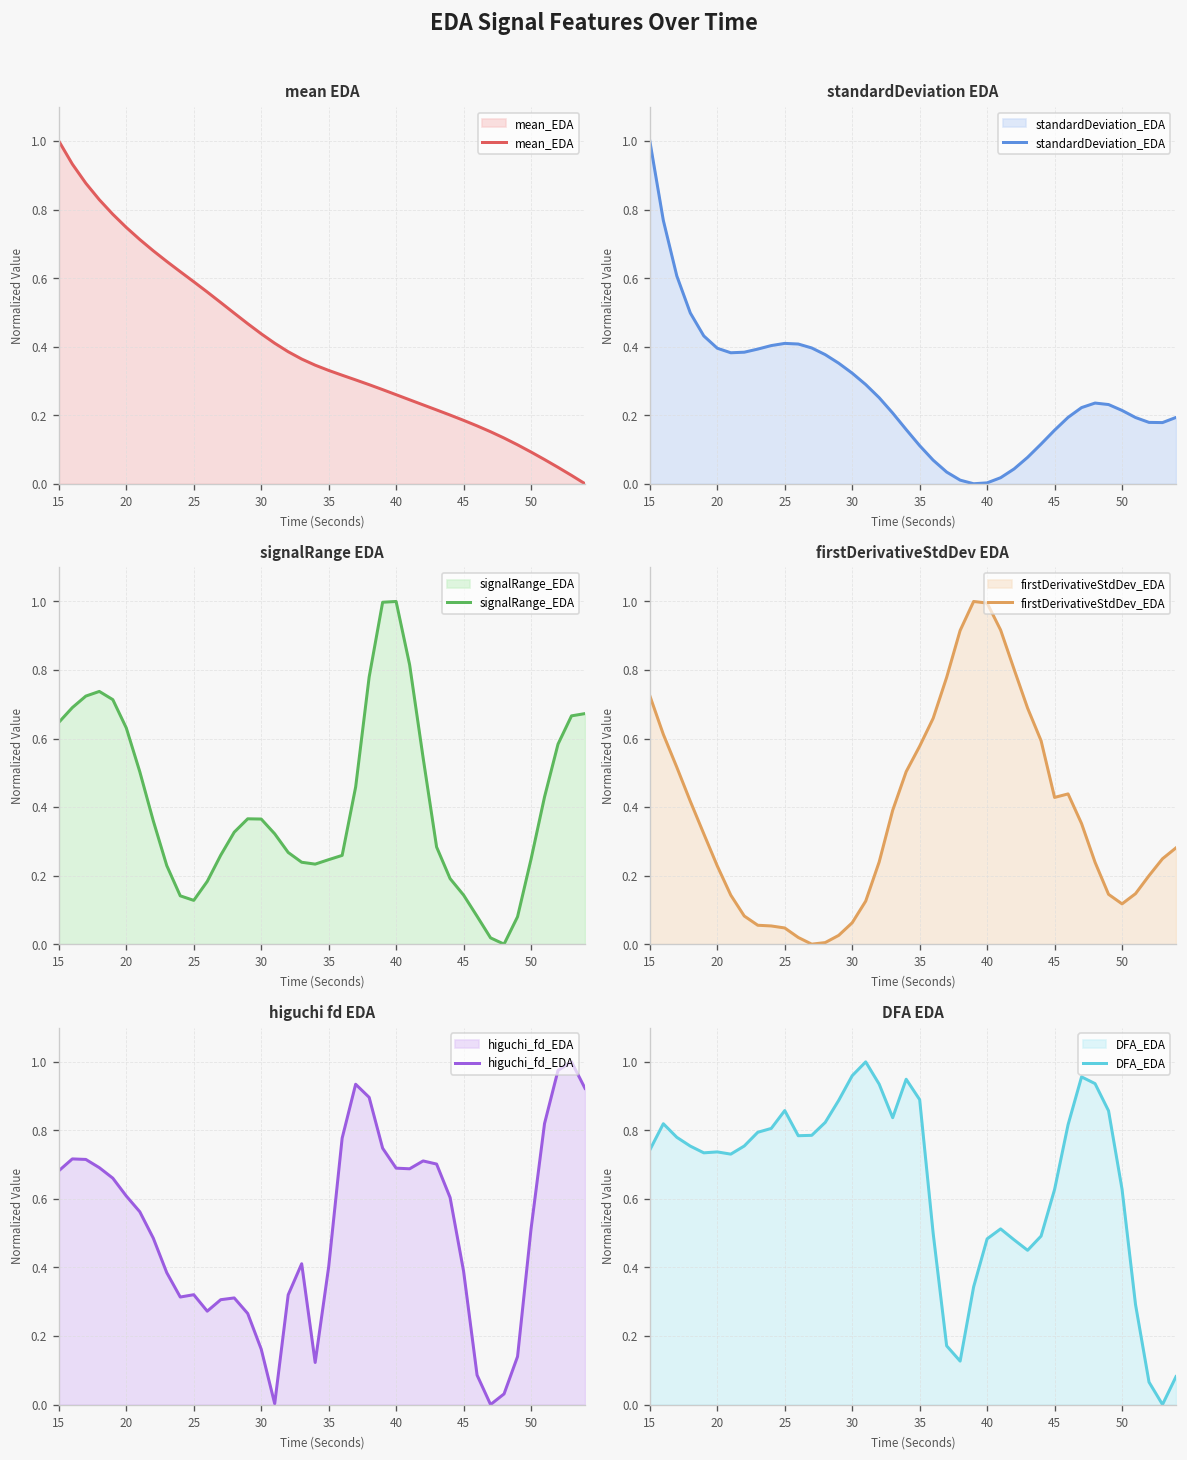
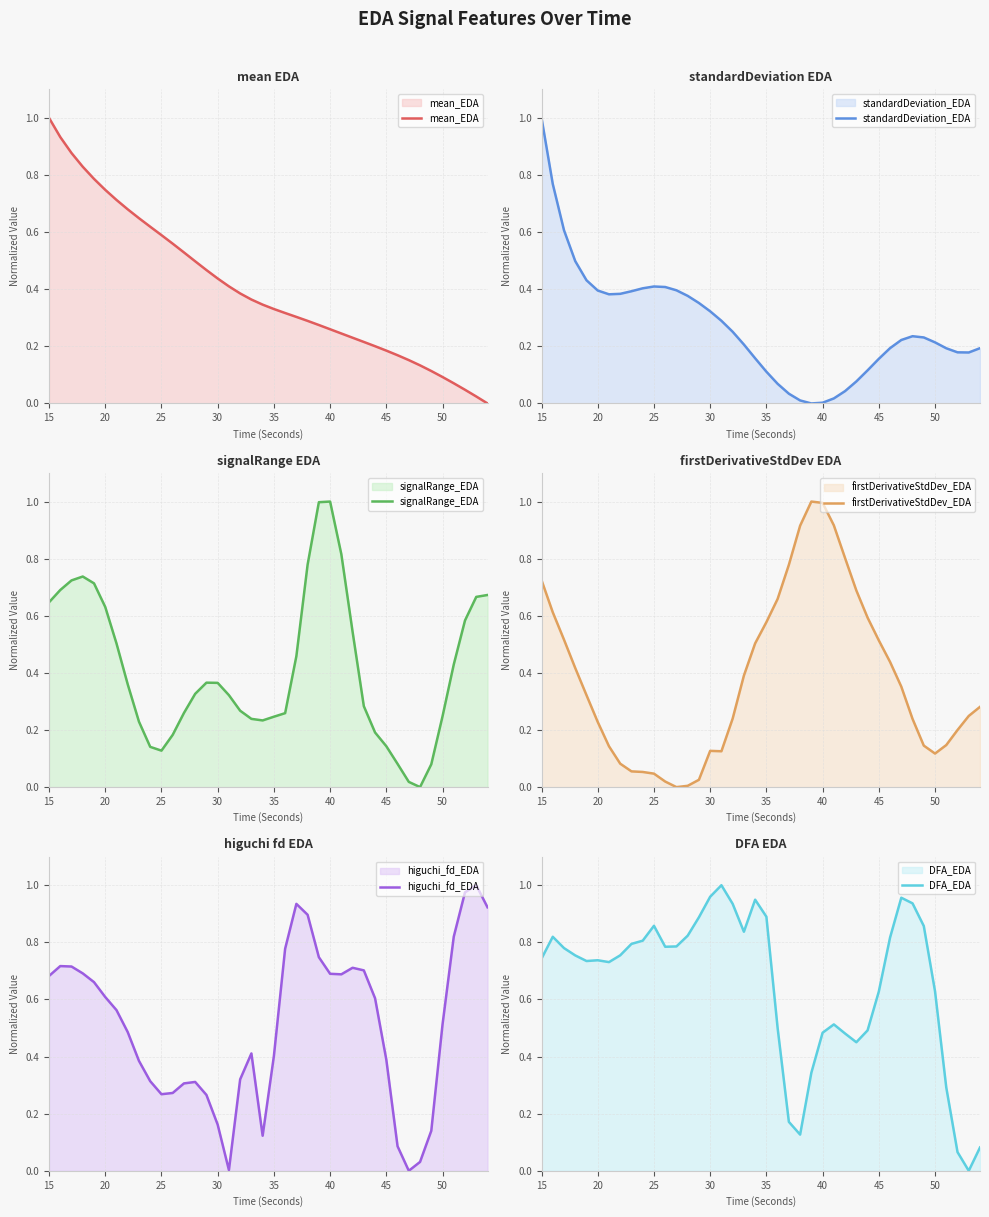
  {
    "mean EDA": {
      "15": 1.00,
      "20": 0.75,
      "25": 0.59,
      "30": 0.44,
      "35": 0.33,
      "40": 0.26,
      "45": 0.19,
      "50": 0.09
    },
    "standardDeviation EDA": {
      "15": 1.00,
      "20": 0.40,
      "25": 0.41,
      "30": 0.32,
      "35": 0.11,
      "40": 0.00,
      "45": 0.16,
      "50": 0.21
    },
    "signalRange EDA": {
      "15": 0.65,
      "20": 0.63,
      "25": 0.13,
      "30": 0.37,
      "35": 0.25,
      "40": 1.00,
      "45": 0.14,
      "50": 0.25
    },
    "firstDerivativeStdDev EDA": {
      "15": 0.72,
      "20": 0.23,
      "25": 0.05,
-     "30": 0.06,
+     "30": 0.13,
      "35": 0.58,
-     "45": 0.43,
+     "45": 0.51,
      "50": 0.12
    },
    "higuchi fd EDA": {
      "15": 0.68,
      "20": 0.61,
-     "25": 0.32,
+     "25": 0.27,
      "30": 0.16,
      "35": 0.40,
      "40": 0.69,
      "45": 0.39,
      "50": 0.51
    },
    "DFA EDA": {
      "15": 0.74,
      "20": 0.74,
      "25": 0.86,
      "30": 0.96,
      "35": 0.89,
      "40": 0.48,
      "45": 0.63,
      "50": 0.63
    }
  }
